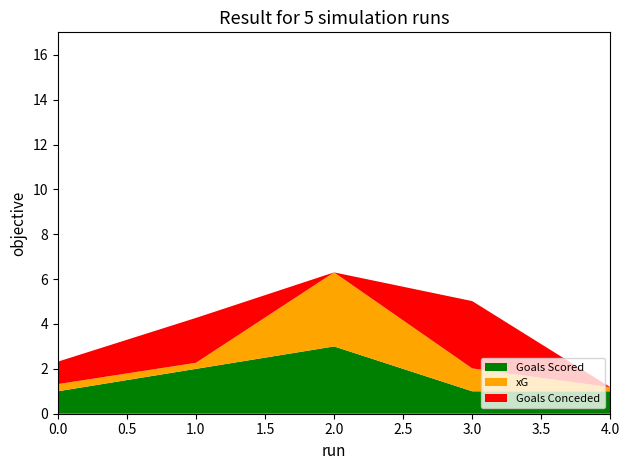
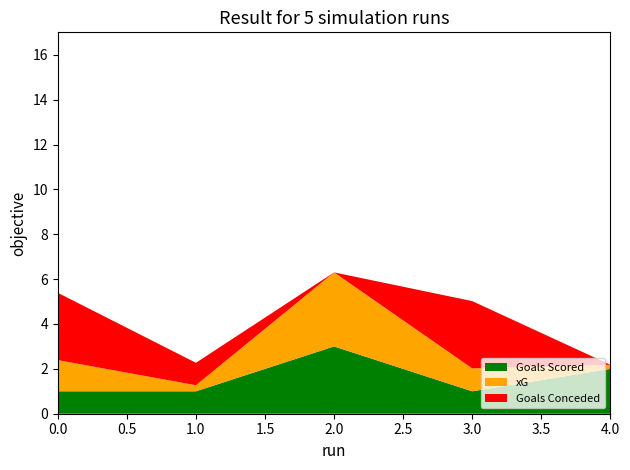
  {
    "Goals Scored": {
-     "1.0": 2,
-     "4.0": 1
+     "1.0": 1,
+     "4.0": 2
    },
    "xG": {
-     "0.0": 0.3
+     "0.0": 1.4
    },
    "Goals Conceded": {
-     "0.0": 1,
-     "1.0": 2,
+     "0.0": 3,
+     "1.0": 1,
      "3.0": 3
    }
  }
